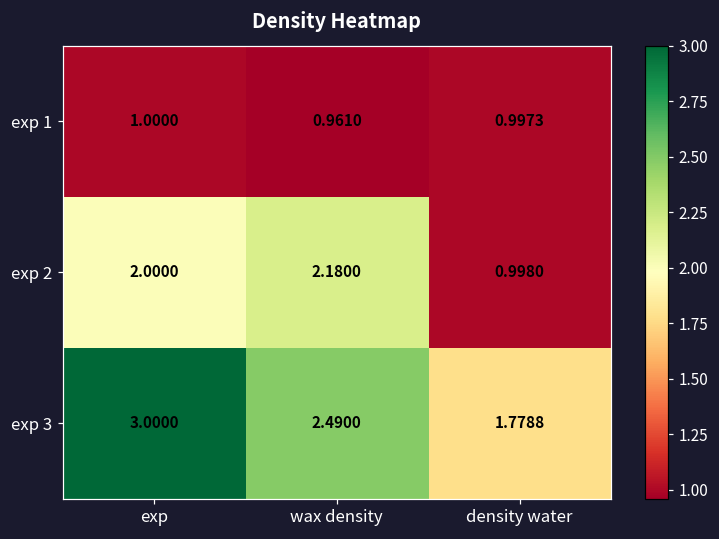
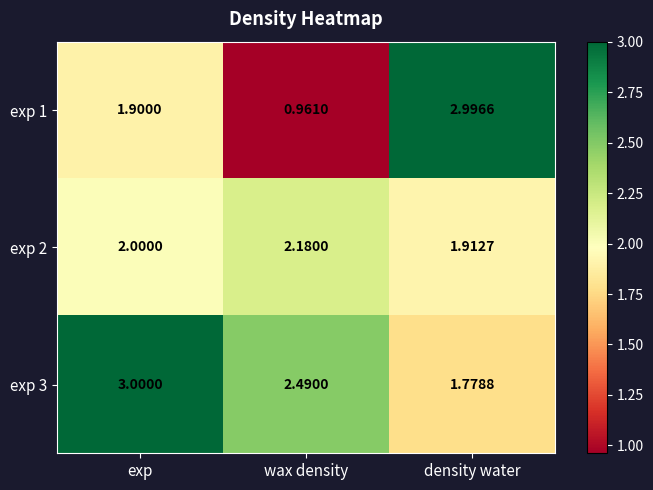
  {
    "exp 1": {
-     "exp": 1.0000,
+     "exp": 1.9000,
      "wax density": 0.9610,
-     "density water": 0.9973
+     "density water": 2.9966
    },
    "exp 2": {
      "exp": 2.0000,
      "wax density": 2.1800,
-     "density water": 0.9980
+     "density water": 1.9127
    },
    "exp 3": {
      "exp": 3.0000,
      "wax density": 2.4900,
      "density water": 1.7788
    }
  }
